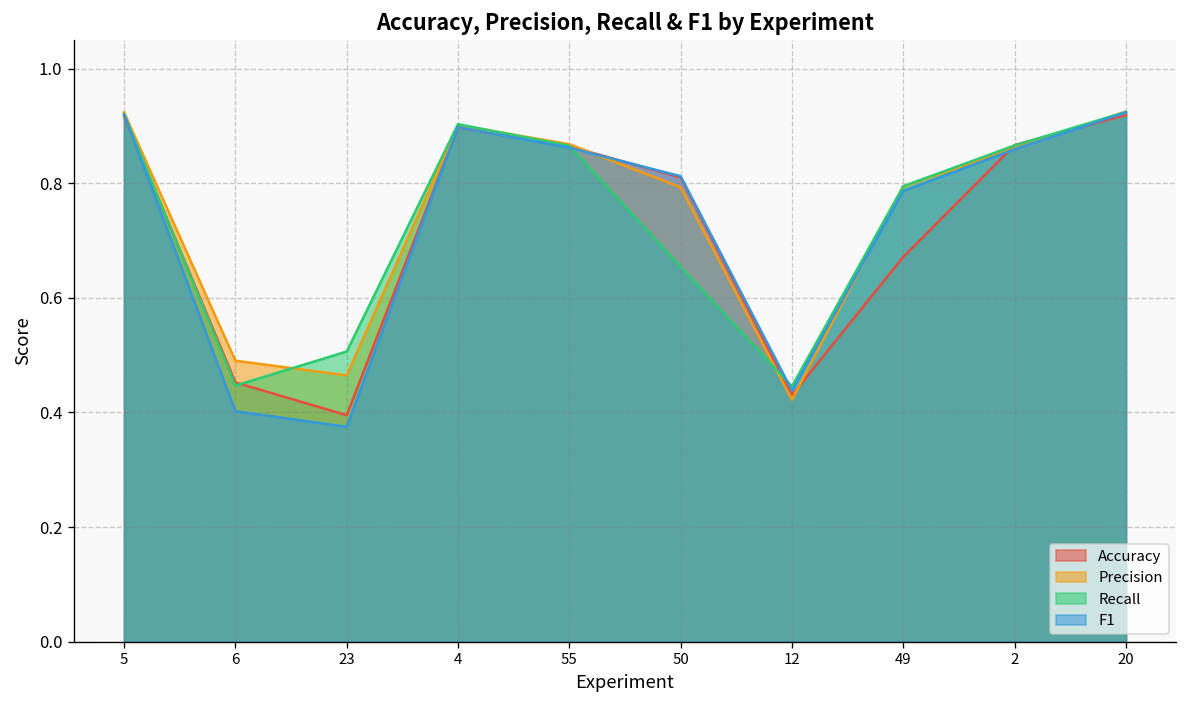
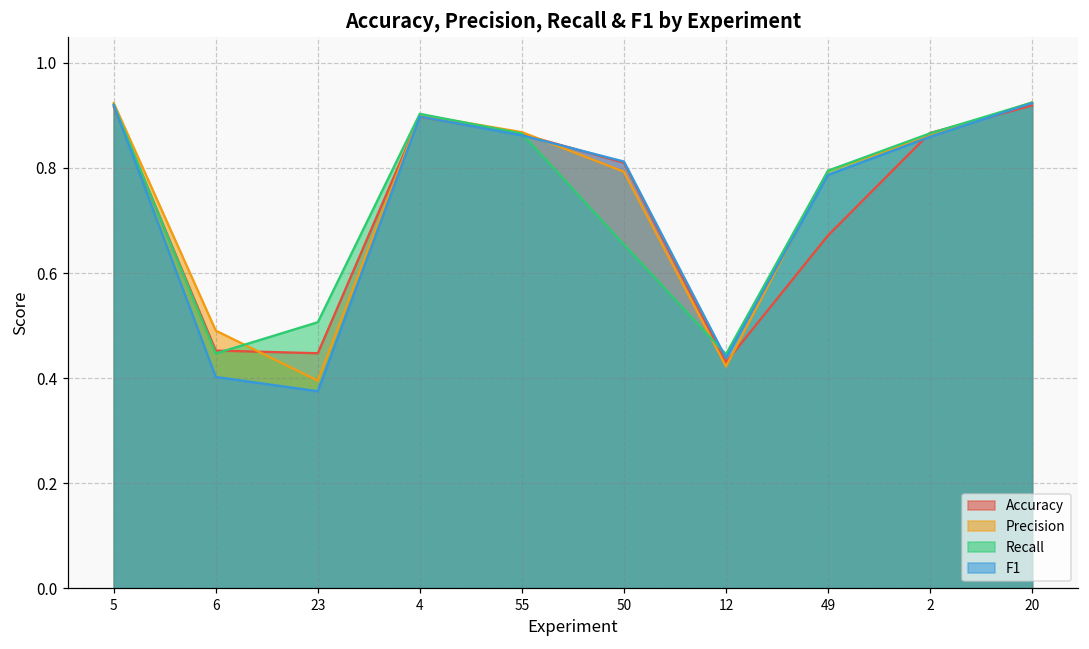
  {
    "Accuracy": {
      "6": 0.45,
-     "23": 0.40,
+     "23": 0.45,
      "12": 0.43,
      "49": 0.67
    },
    "Precision": {
      "6": 0.49,
-     "23": 0.46,
+     "23": 0.40,
      "50": 0.79,
      "12": 0.42
    },
    "Recall": {
      "6": 0.45,
      "23": 0.51,
      "50": 0.65,
      "12": 0.45
    },
    "F1": {
      "6": 0.40,
      "23": 0.37,
      "12": 0.44,
      "49": 0.79
    }
  }
